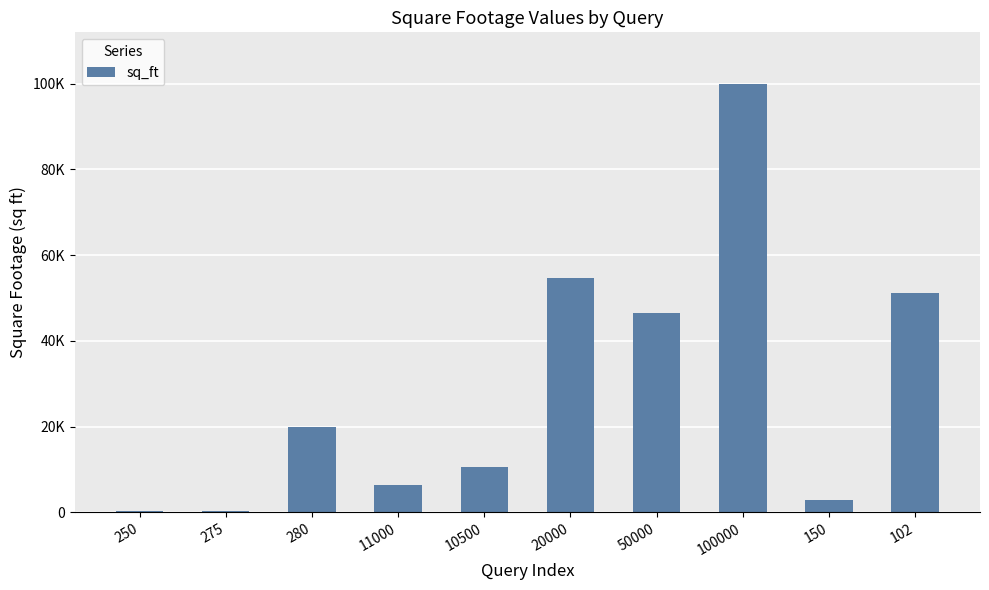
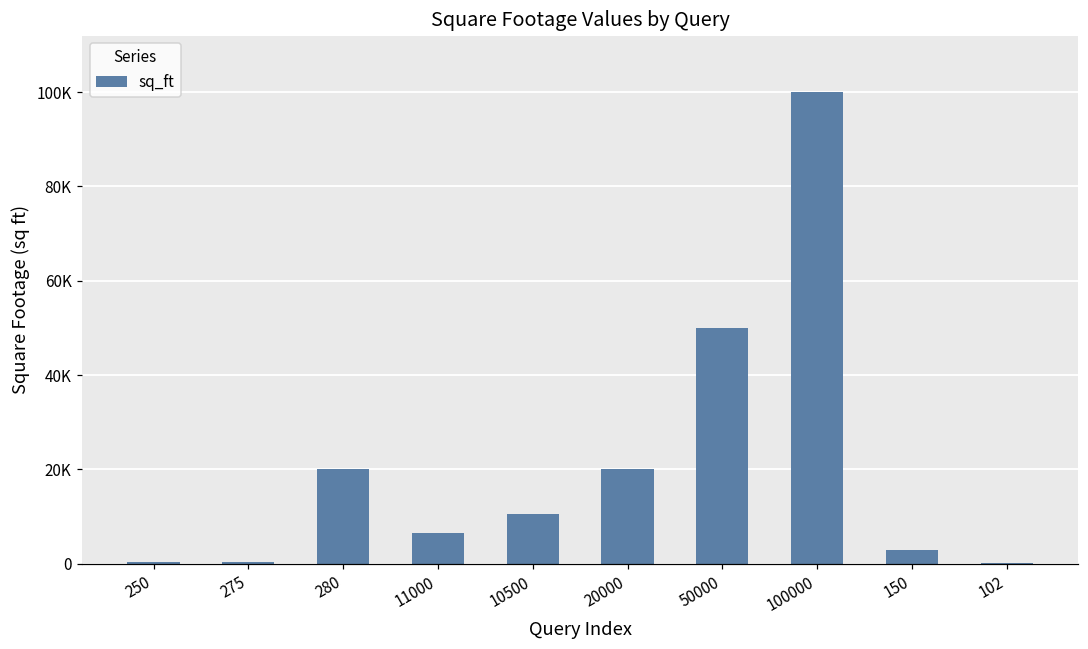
  {
    "280": 20000,
    "11000": 6000,
    "10500": 11000,
-   "20000": 55000,
-   "50000": 47000,
+   "20000": 20000,
+   "50000": 50000,
    "100000": 100000,
    "150": 3000,
-   "102": 51000
+   "102": 0
  }
